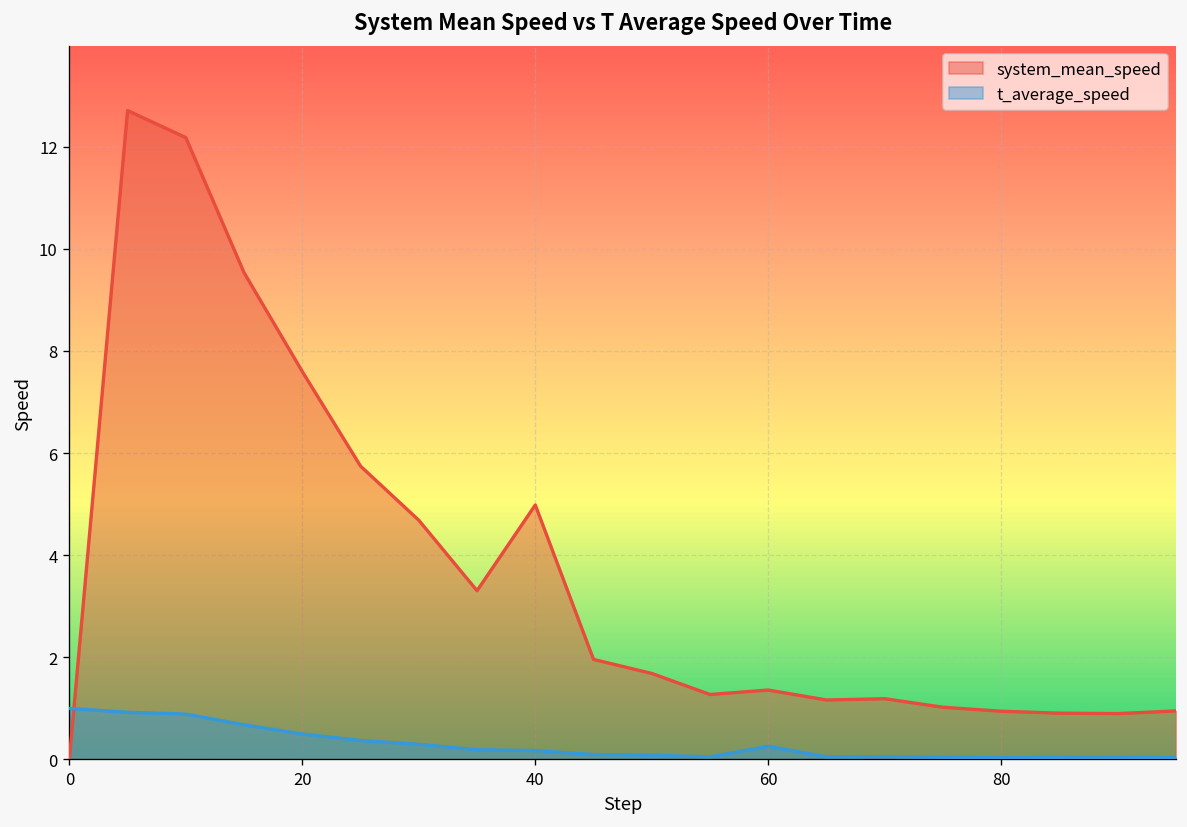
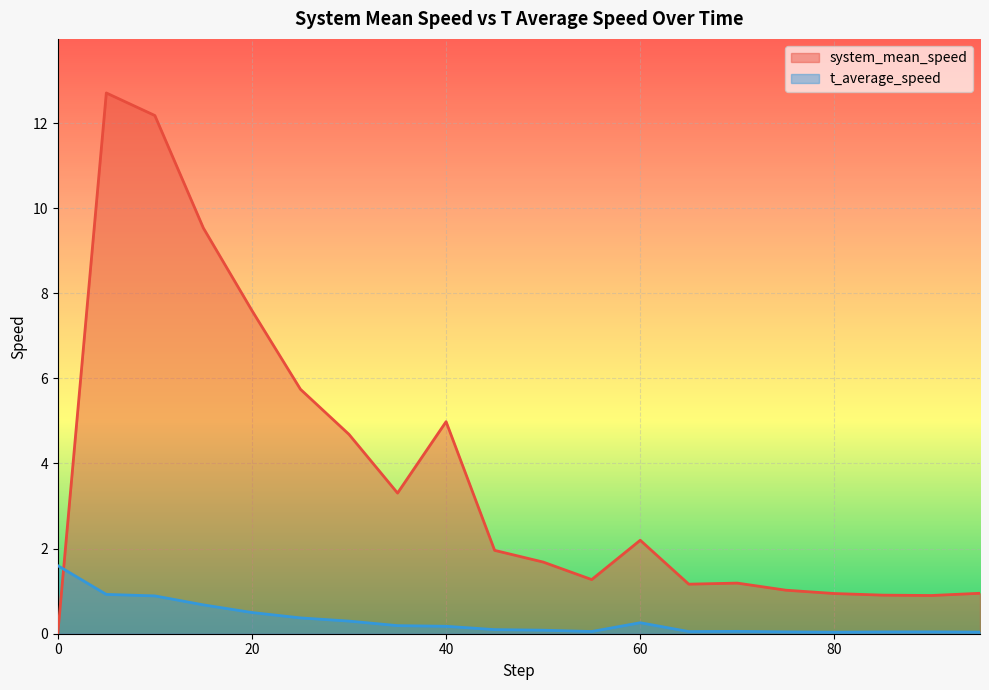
  {
    "system_mean_speed": {
      "0": 0.0,
      "20": 7.6,
      "40": 5.0,
-     "60": 1.4,
+     "60": 2.2,
      "80": 0.9
    },
    "t_average_speed": {
-     "0": 1.0,
+     "0": 1.6,
      "20": 0.5,
      "40": 0.2,
      "60": 0.3,
      "80": 0.0
    }
  }
